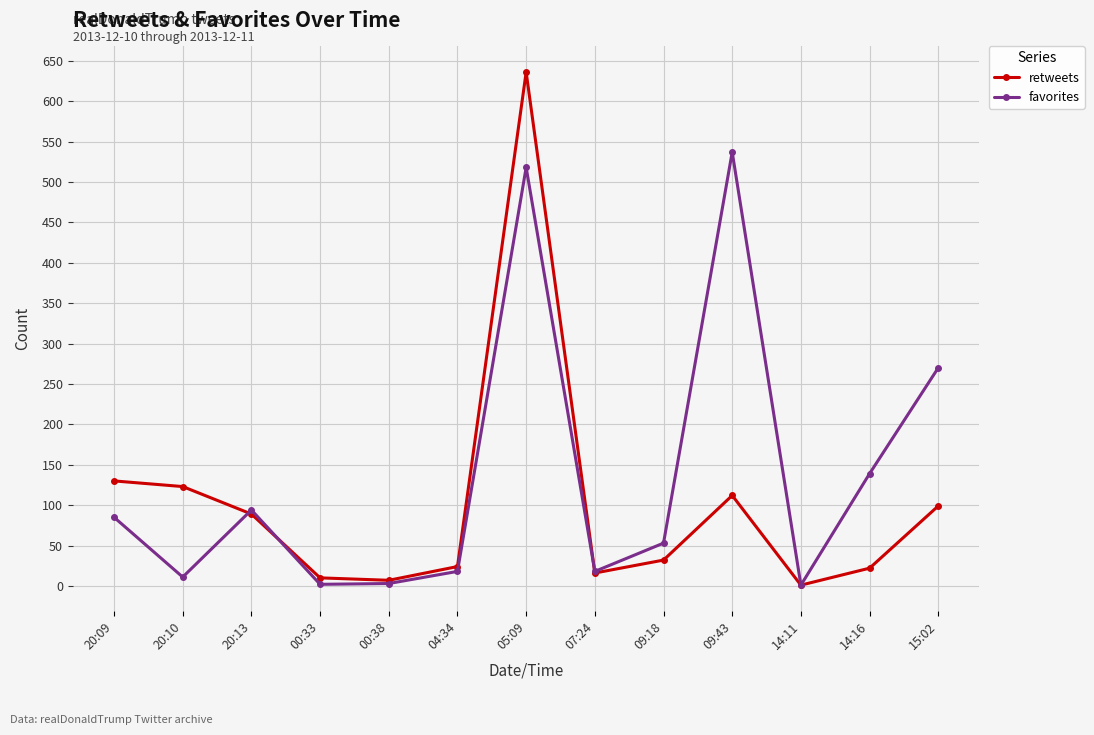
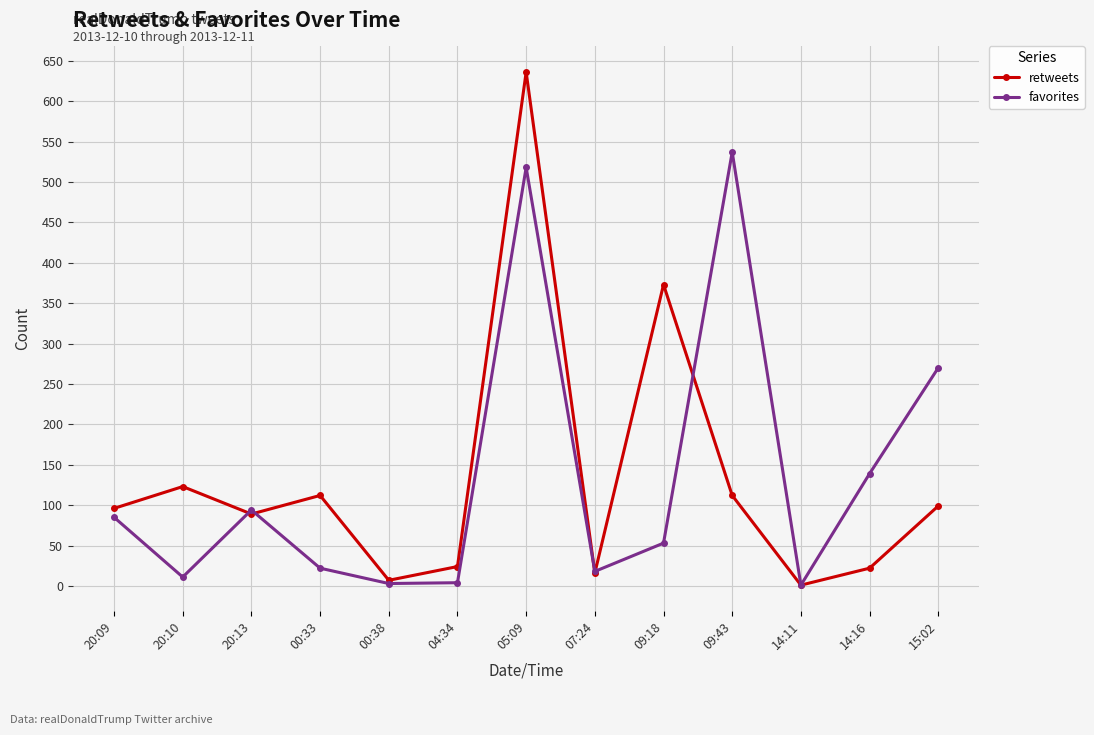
  {
    "retweets": {
-     "20:09": 130,
+     "20:09": 100,
      "20:10": 120,
      "20:13": 90,
-     "00:33": 10,
+     "00:33": 110,
      "00:38": 10,
      "04:34": 20,
      "05:09": 640,
-     "09:18": 30,
+     "09:18": 370,
      "09:43": 110,
      "14:16": 20,
      "15:02": 100
    },
    "favorites": {
      "20:09": 90,
      "20:10": 10,
      "20:13": 90,
-     "00:33": 0,
+     "00:33": 20,
      "00:38": 0,
-     "04:34": 20,
+     "04:34": 0,
      "05:09": 520,
      "09:18": 50,
      "09:43": 540,
      "14:16": 140,
      "15:02": 270
    }
  }
